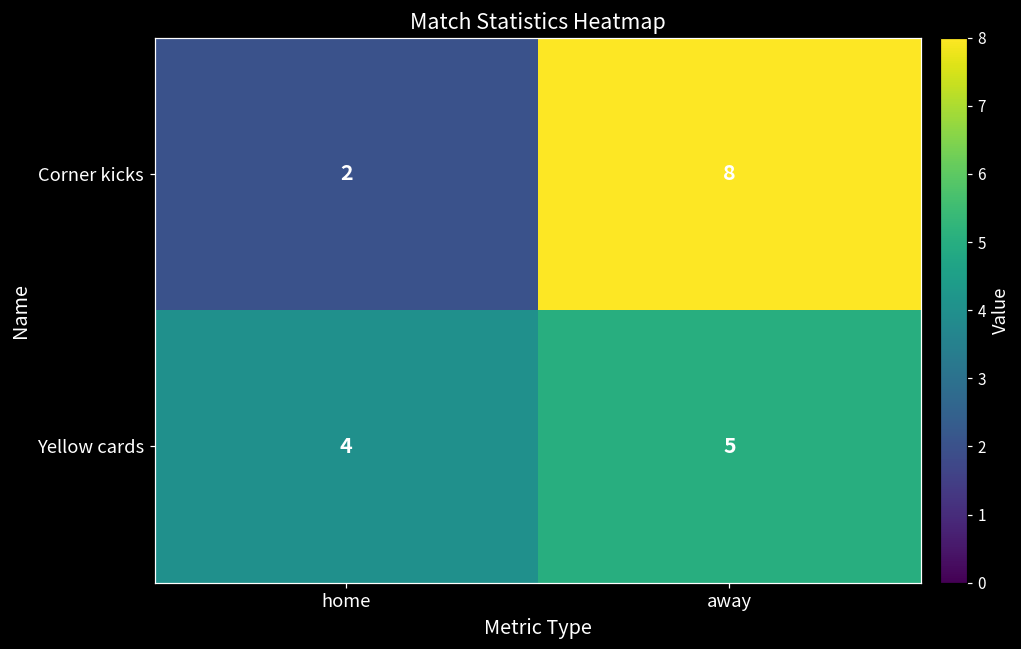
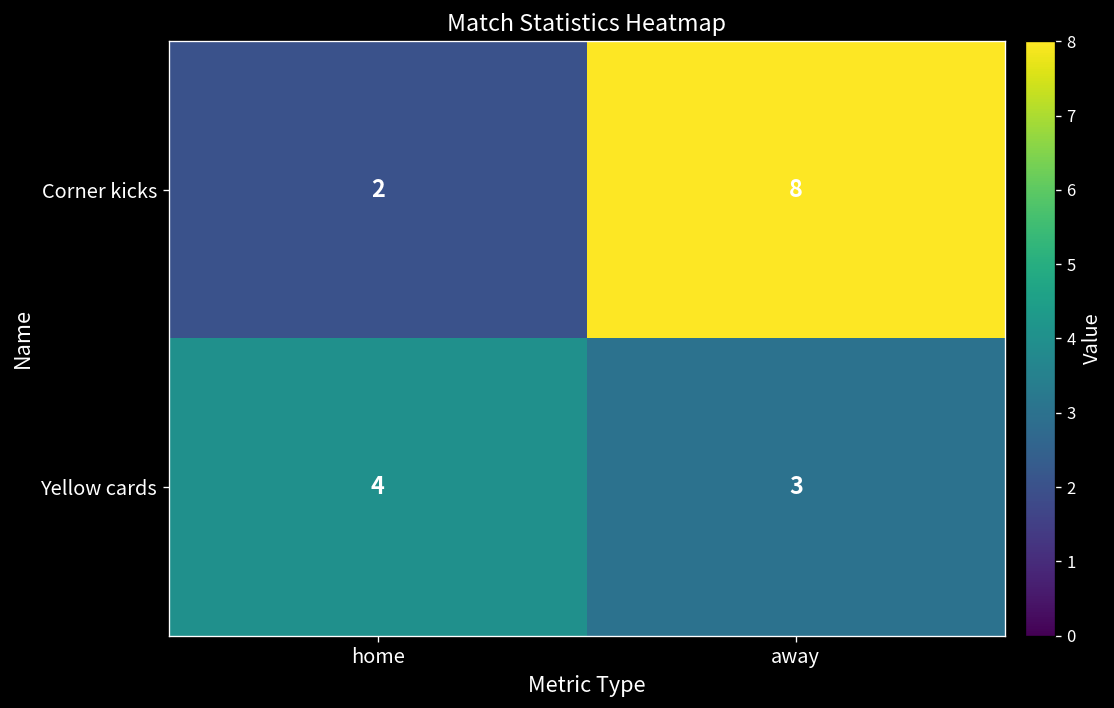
  {
    "Corner kicks": {
      "home": 2,
      "away": 8
    },
    "Yellow cards": {
      "home": 4,
-     "away": 5
+     "away": 3
    }
  }
